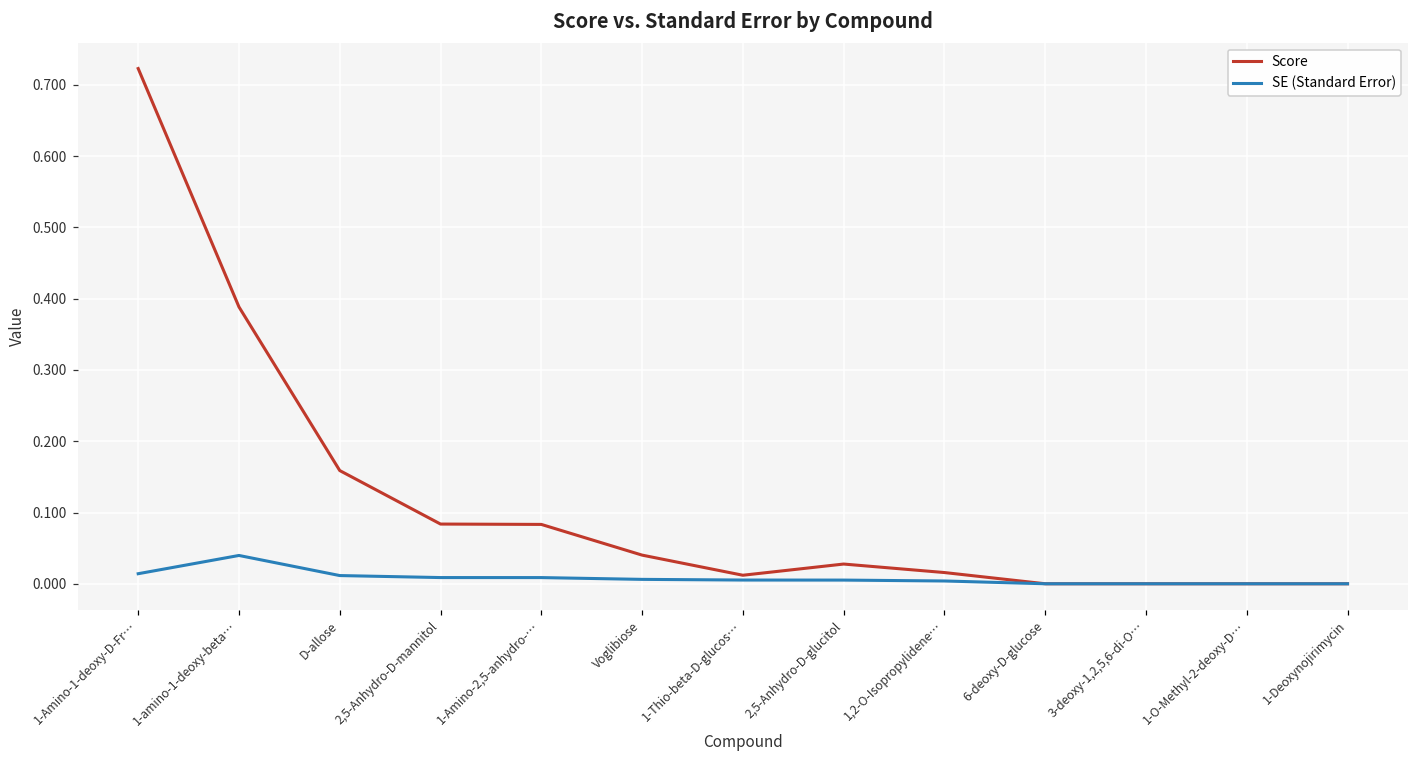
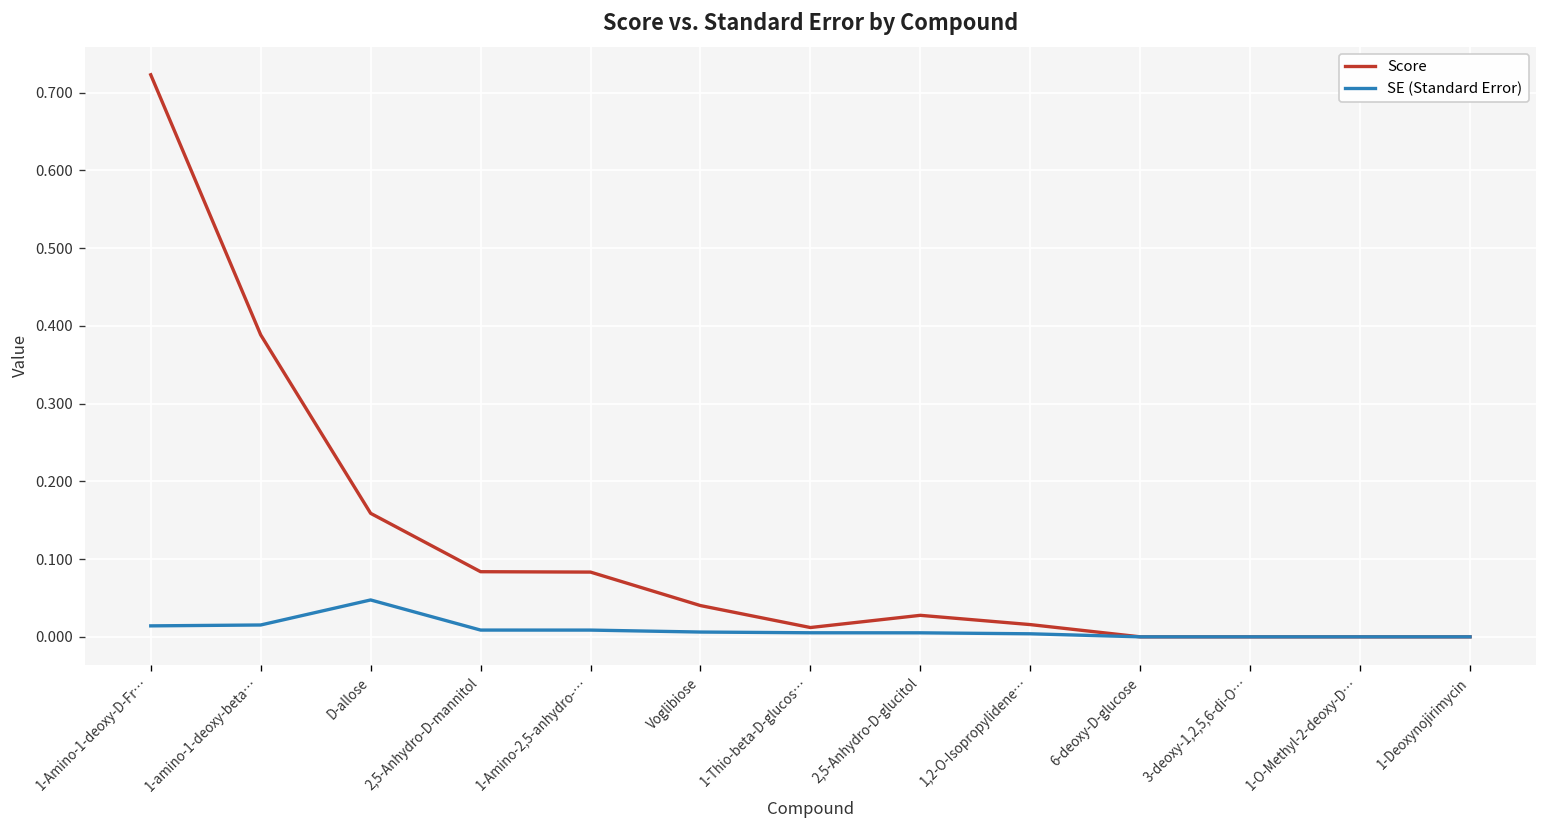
  {
    "Score": {
      "1-Amino-1-deoxy-D-Fr…": 0.72,
      "1-amino-1-deoxy-beta…": 0.39,
      "D-allose": 0.16,
      "2,5-Anhydro-D-mannitol": 0.08,
      "1-Amino-2,5-anhydro-…": 0.08,
      "Voglibiose": 0.04,
      "1-Thio-beta-D-glucos…": 0.01,
      "2,5-Anhydro-D-glucitol": 0.03,
      "1,2-O-Isopropylidene…": 0.02
    },
    "SE (Standard Error)": {
      "1-Amino-1-deoxy-D-Fr…": 0.01,
-     "1-amino-1-deoxy-beta…": 0.04,
-     "D-allose": 0.01,
+     "1-amino-1-deoxy-beta…": 0.02,
+     "D-allose": 0.05,
      "2,5-Anhydro-D-mannitol": 0.01,
      "1-Amino-2,5-anhydro-…": 0.01,
      "Voglibiose": 0.01,
      "1-Thio-beta-D-glucos…": 0.01,
      "2,5-Anhydro-D-glucitol": 0.01,
      "1,2-O-Isopropylidene…": 0.00
    }
  }
